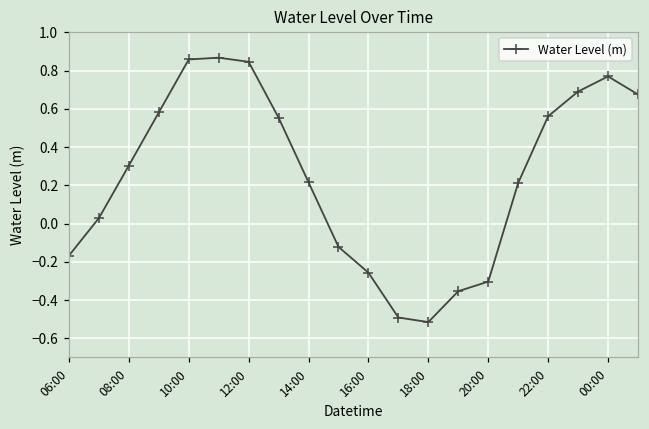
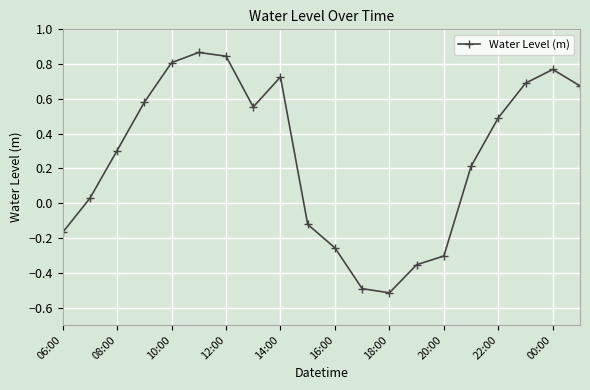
  {
    "06:00": -0.17,
    "08:00": 0.30,
-   "10:00": 0.86,
+   "10:00": 0.81,
    "12:00": 0.85,
-   "14:00": 0.22,
+   "14:00": 0.73,
    "16:00": -0.26,
    "18:00": -0.52,
    "20:00": -0.30,
-   "22:00": 0.56,
+   "22:00": 0.49,
    "00:00": 0.77
  }
